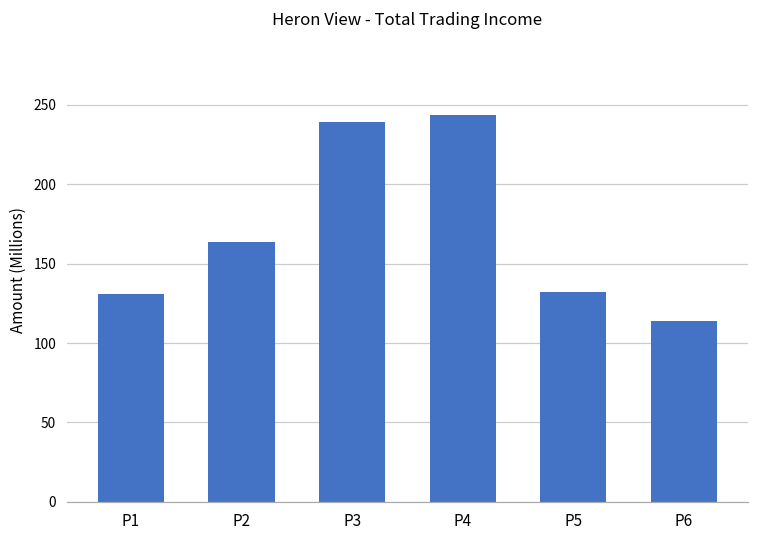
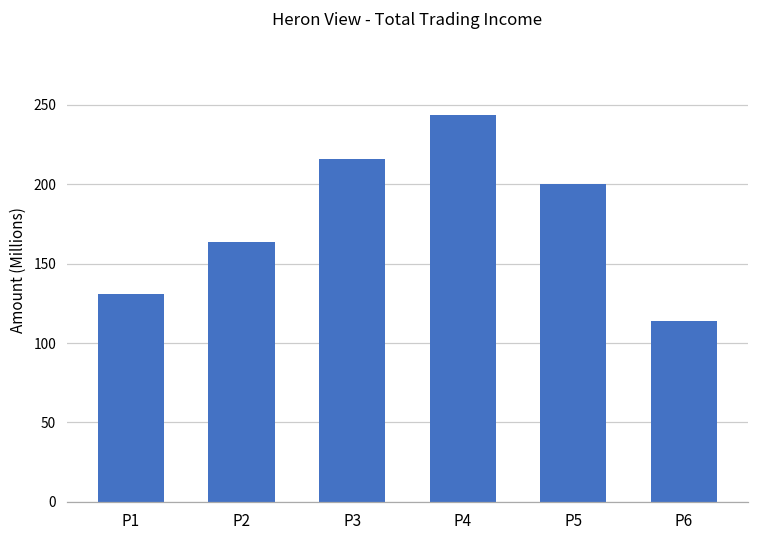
  {
    "P1": 131,
    "P2": 164,
-   "P3": 239,
+   "P3": 216,
    "P4": 244,
-   "P5": 132,
+   "P5": 200,
    "P6": 114
  }
